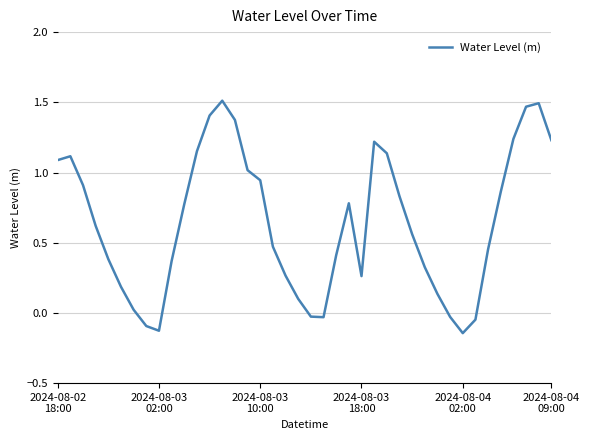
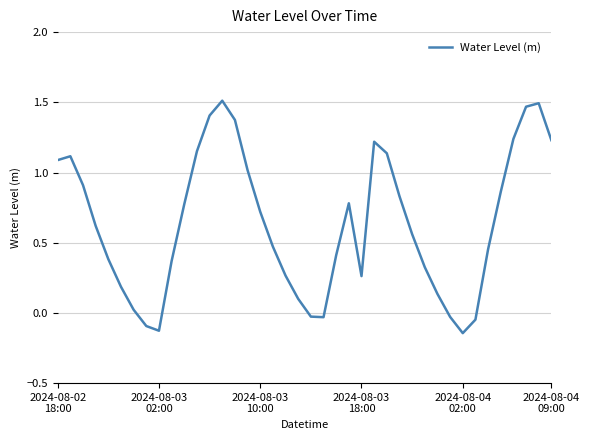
  {
    "2024-08-02 18:00": 1.09,
    "2024-08-03 02:00": -0.13,
-   "2024-08-03 10:00": 0.95,
+   "2024-08-03 10:00": 0.72,
    "2024-08-03 18:00": 0.26,
    "2024-08-04 02:00": -0.14,
    "2024-08-04 09:00": 1.23
  }
